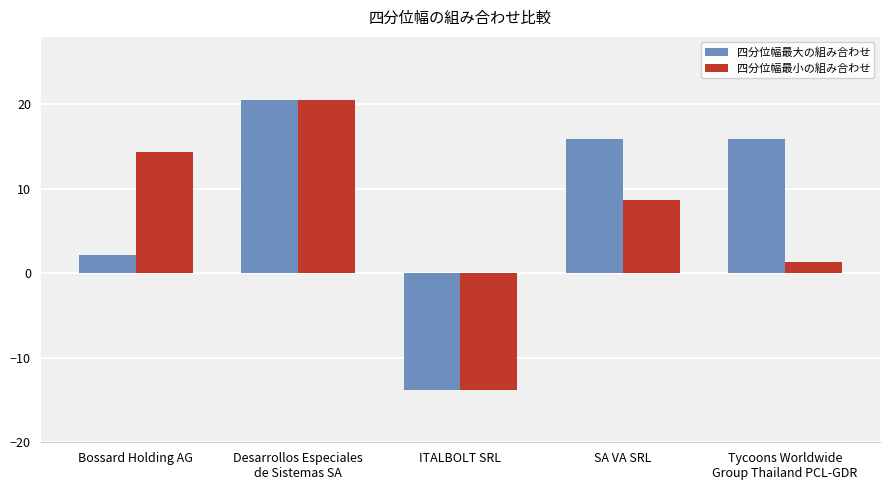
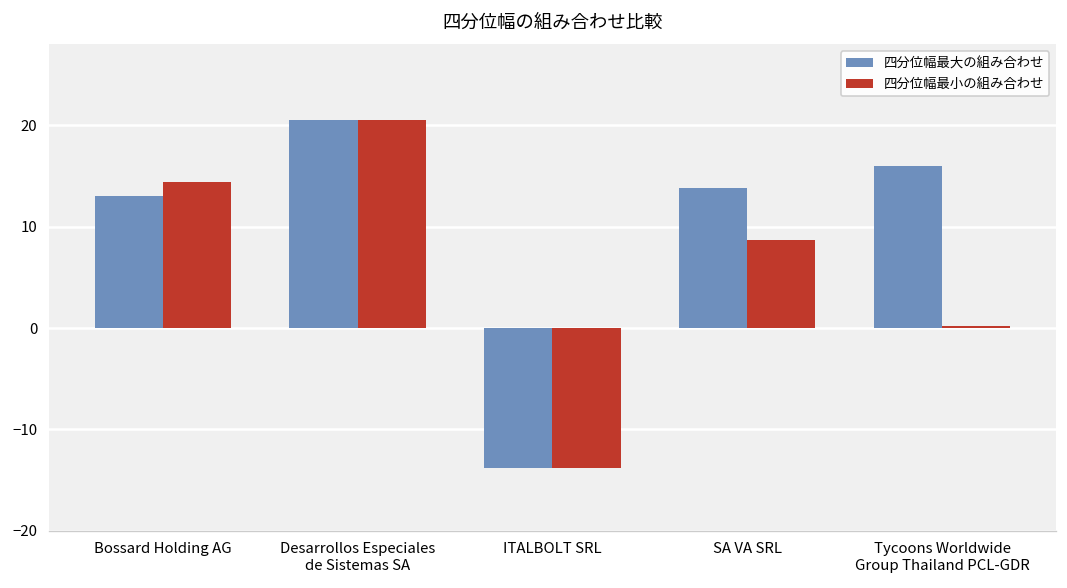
  {
    "四分位幅最大の組み合わせ": {
-     "Bossard Holding AG": 2,
+     "Bossard Holding AG": 13,
      "Desarrollos Especiales de Sistemas SA": 20,
      "ITALBOLT SRL": -14,
-     "SA VA SRL": 16,
+     "SA VA SRL": 14,
      "Tycoons Worldwide Group Thailand PCL-GDR": 16
    },
    "四分位幅最小の組み合わせ": {
      "Bossard Holding AG": 14,
      "Desarrollos Especiales de Sistemas SA": 20,
      "ITALBOLT SRL": -14,
      "SA VA SRL": 9,
-     "Tycoons Worldwide Group Thailand PCL-GDR": 1
+     "Tycoons Worldwide Group Thailand PCL-GDR": 0
    }
  }
